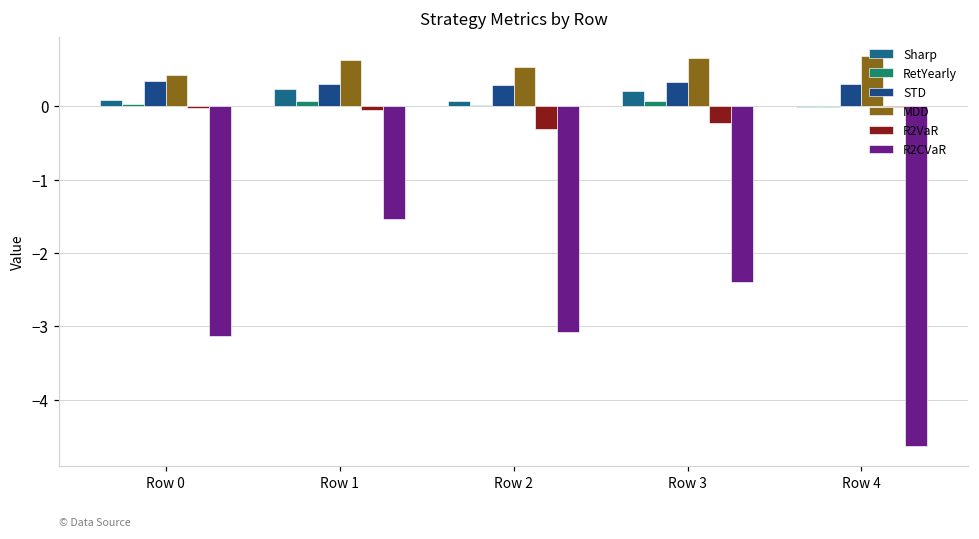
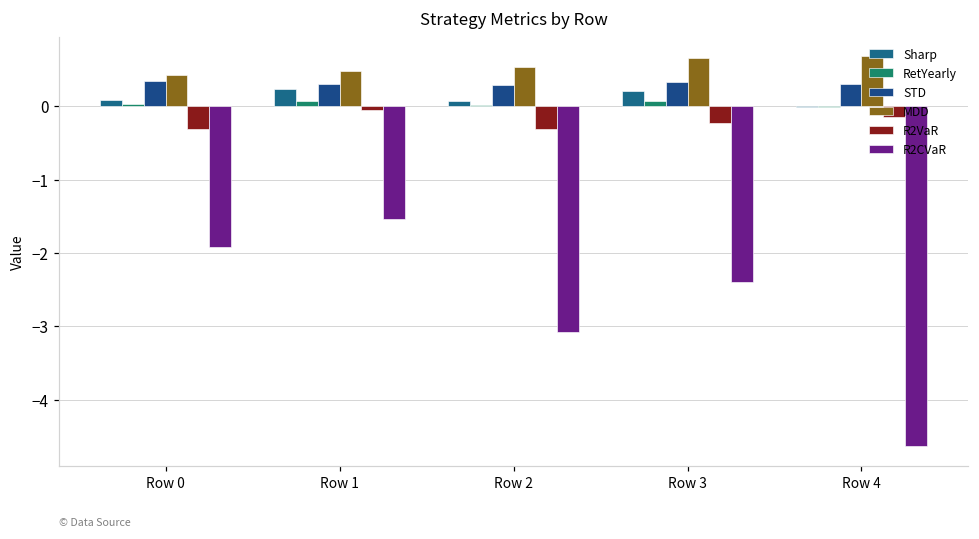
  {
    "MDD": {
      "Row 0": 0.4,
-     "Row 1": 0.6,
+     "Row 1": 0.5,
      "Row 2": 0.5,
      "Row 3": 0.7,
      "Row 4": 0.7
    },
    "R2VaR": {
-     "Row 0": 0.0,
+     "Row 0": -0.3,
      "Row 1": 0.0,
      "Row 2": -0.3,
      "Row 3": -0.2,
-     "Row 4": 0.0
+     "Row 4": -0.1
    },
    "R2CVaR": {
-     "Row 0": -3.1,
+     "Row 0": -1.9,
      "Row 1": -1.5,
      "Row 2": -3.1,
      "Row 3": -2.4,
      "Row 4": -4.6
    }
  }
